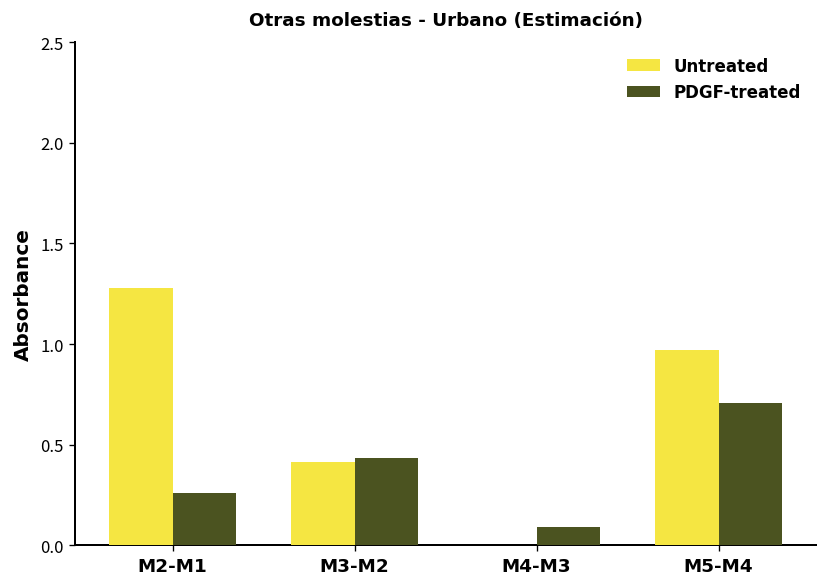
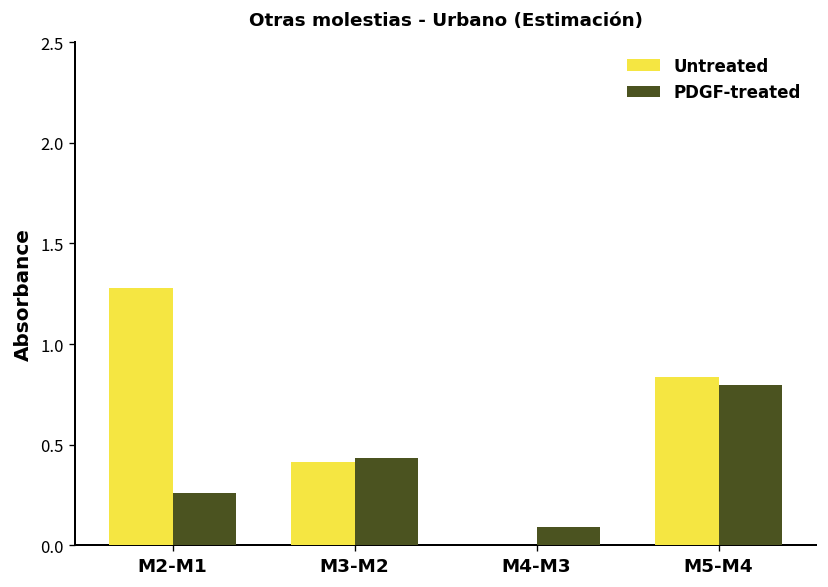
  {
    "Untreated": {
      "M2-M1": 1.28,
      "M3-M2": 0.41,
-     "M5-M4": 0.97
+     "M5-M4": 0.84
    },
    "PDGF-treated": {
      "M2-M1": 0.26,
      "M3-M2": 0.44,
      "M4-M3": 0.09,
-     "M5-M4": 0.70
+     "M5-M4": 0.80
    }
  }
